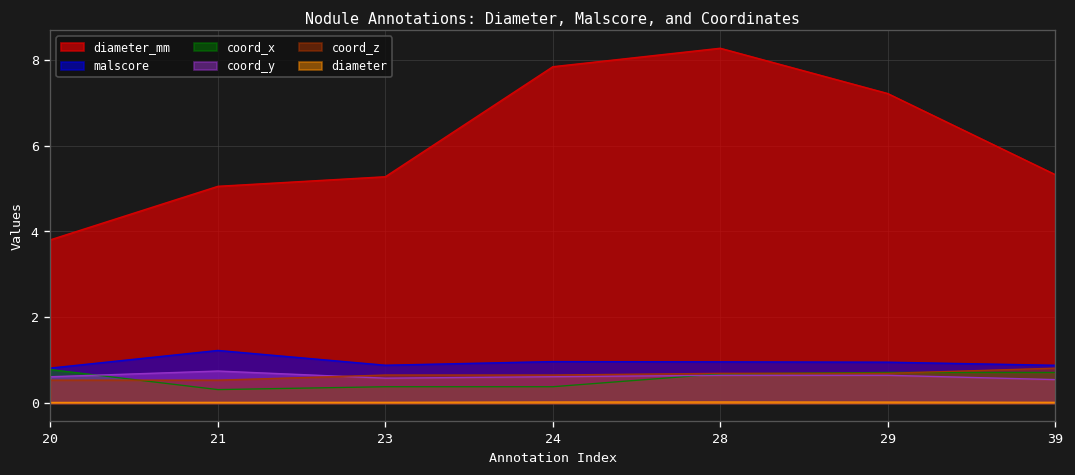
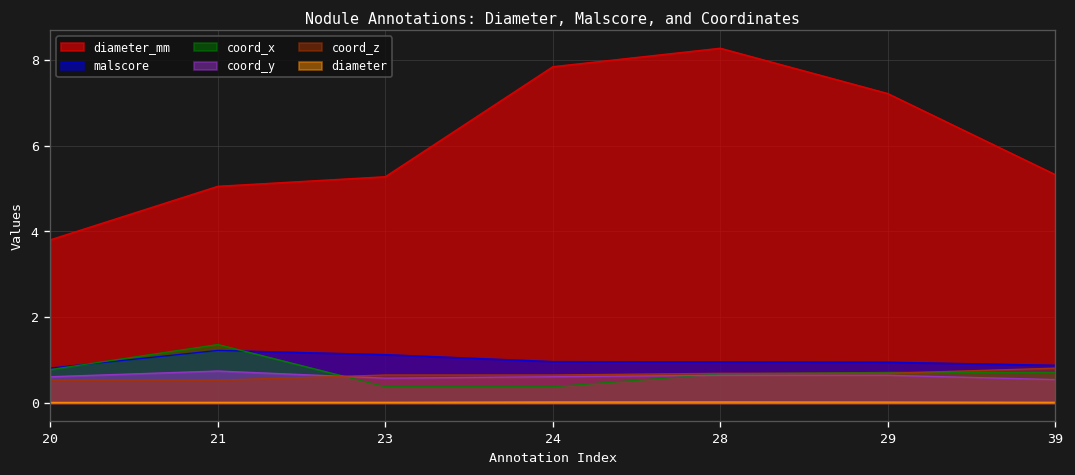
  {
    "diameter_mm": {
      "20": 3.8,
      "21": 5.1,
      "23": 5.3,
      "24": 7.8,
      "28": 8.3,
      "29": 7.2,
      "39": 5.3
    },
    "malscore": {
      "21": 1.2,
-     "23": 0.9,
+     "23": 1.1,
      "24": 1.0,
      "28": 1.0,
      "29": 1.0
    },
    "coord_x": {
-     "21": 0.3,
+     "21": 1.4,
      "23": 0.4,
      "24": 0.4,
      "39": 0.7
    },
    "coord_y": {
      "20": 0.6,
      "21": 0.7,
      "23": 0.6,
      "39": 0.5
    },
    "coord_z": {
      "20": 0.5,
      "21": 0.5,
      "23": 0.7
    },
    "diameter": {
      "20": 0.0,
      "21": 0.0,
      "23": 0.0,
      "24": 0.0,
      "28": 0.0,
      "29": 0.0,
      "39": 0.0
    }
  }
